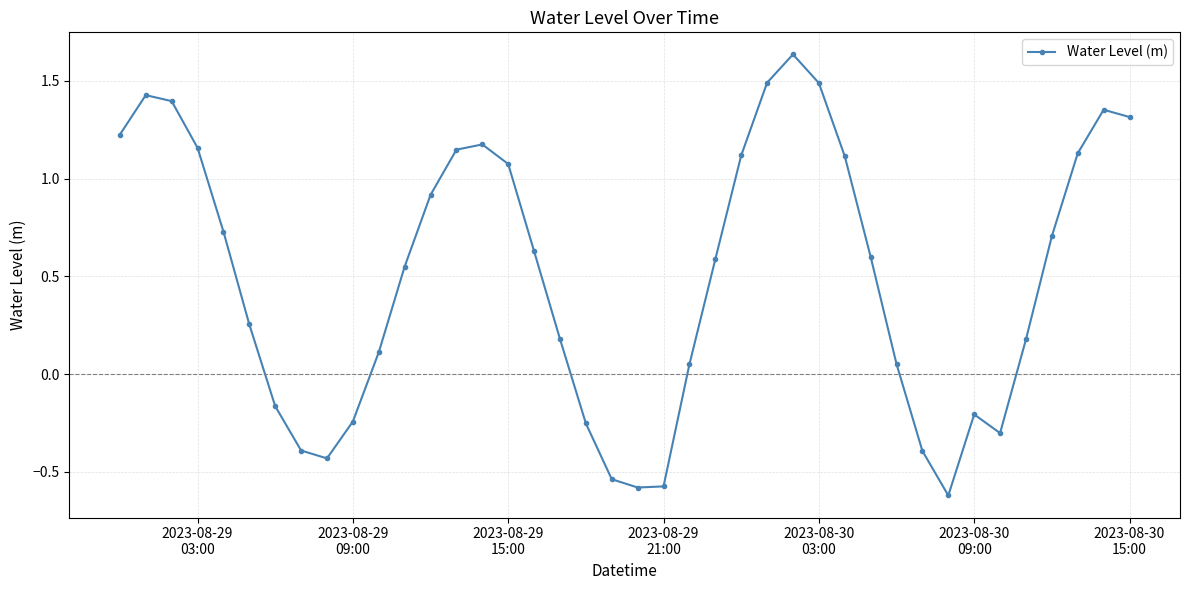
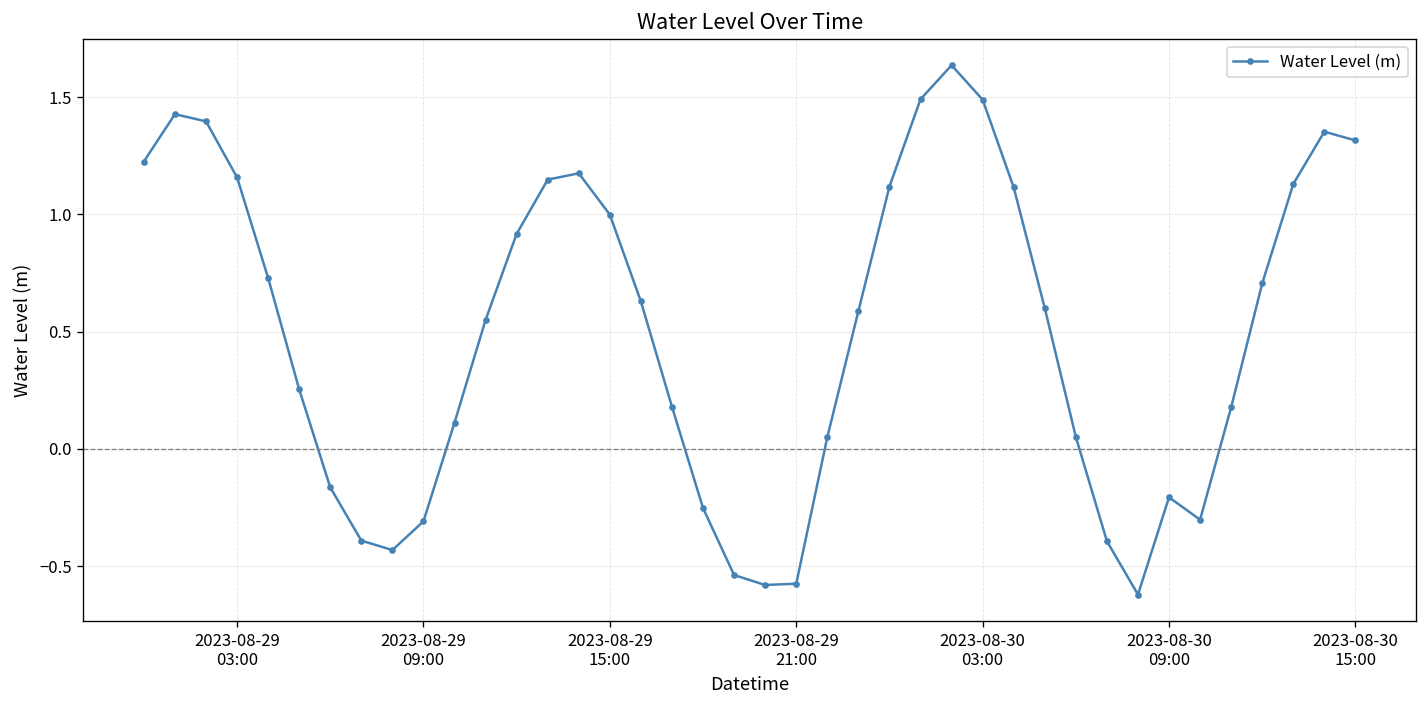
  {
    "2023-08-29 03:00": 1.16,
-   "2023-08-29 09:00": -0.24,
-   "2023-08-29 15:00": 1.08,
+   "2023-08-29 09:00": -0.31,
+   "2023-08-29 15:00": 1.00,
    "2023-08-29 21:00": -0.57,
    "2023-08-30 03:00": 1.49,
    "2023-08-30 09:00": -0.21,
    "2023-08-30 15:00": 1.32
  }
